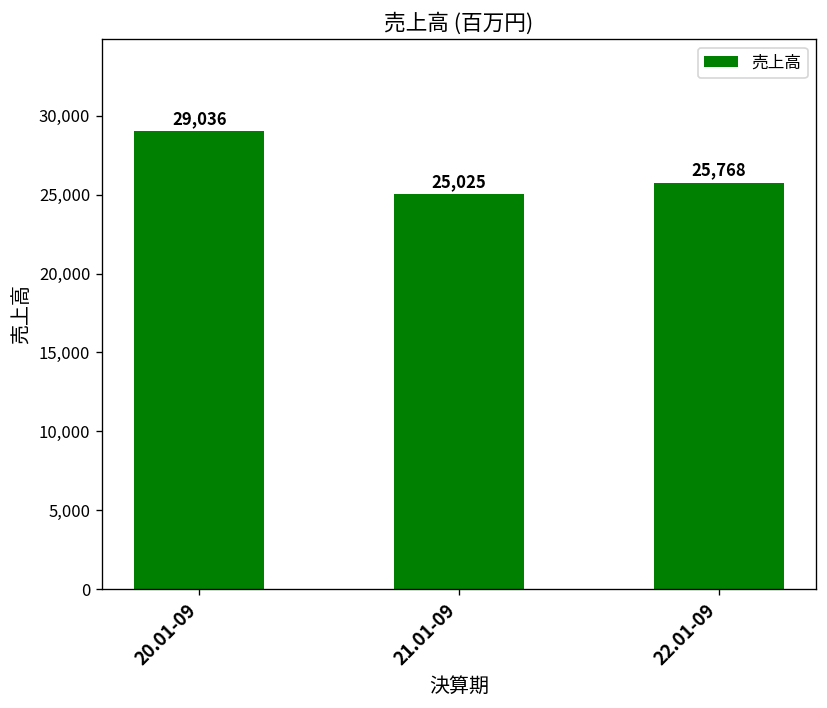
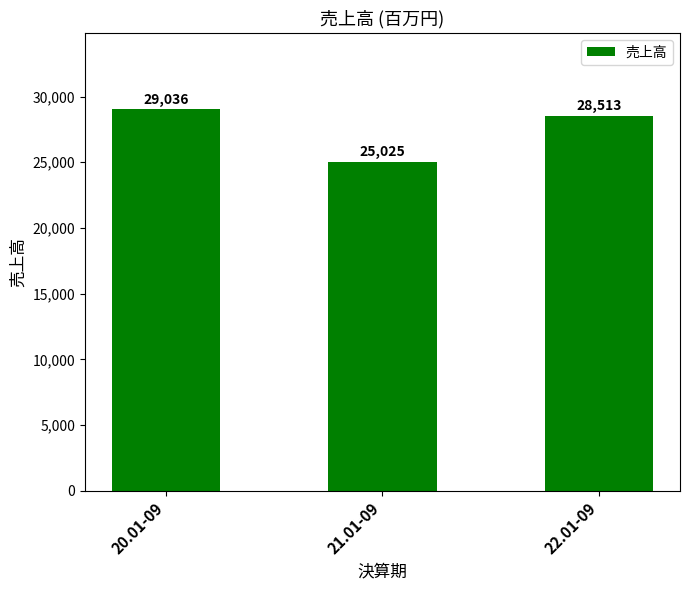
  {
    "20.01-09": "29,036",
    "21.01-09": "25,025",
-   "22.01-09": "25,768"
+   "22.01-09": "28,513"
  }
